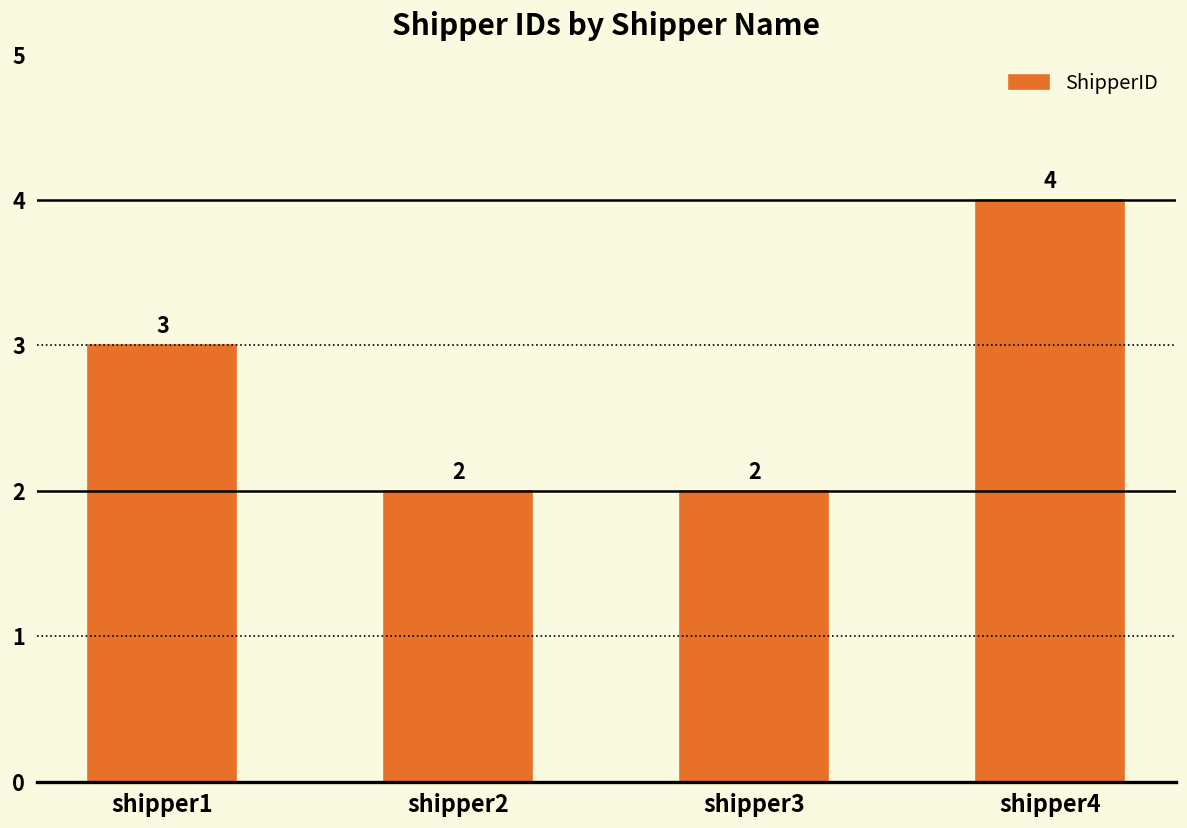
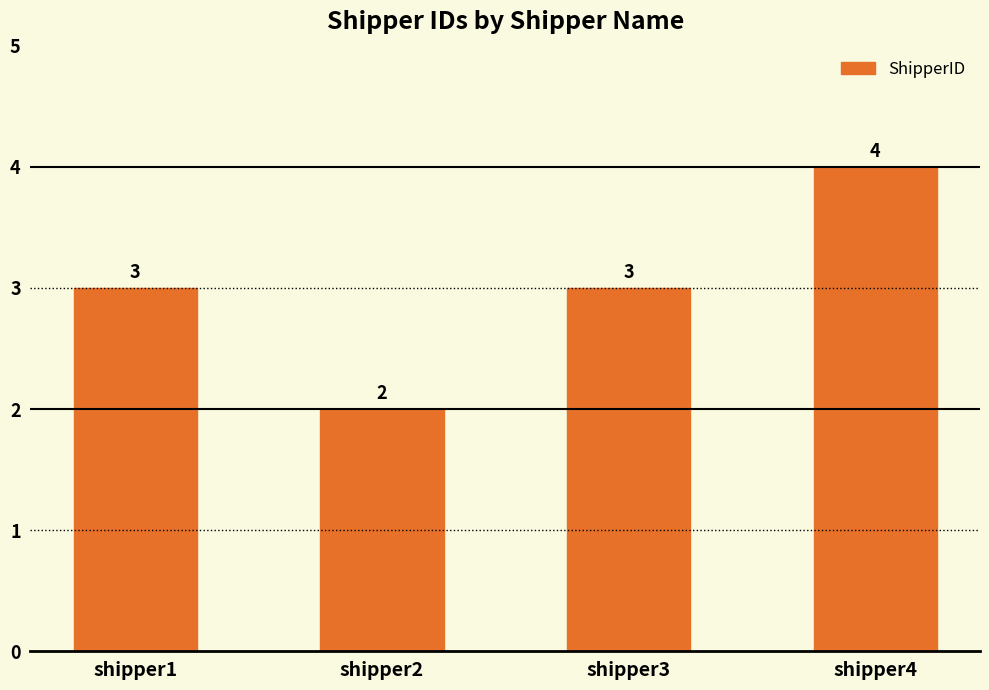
  {
    "shipper1": 3,
    "shipper2": 2,
-   "shipper3": 2,
+   "shipper3": 3,
    "shipper4": 4
  }
